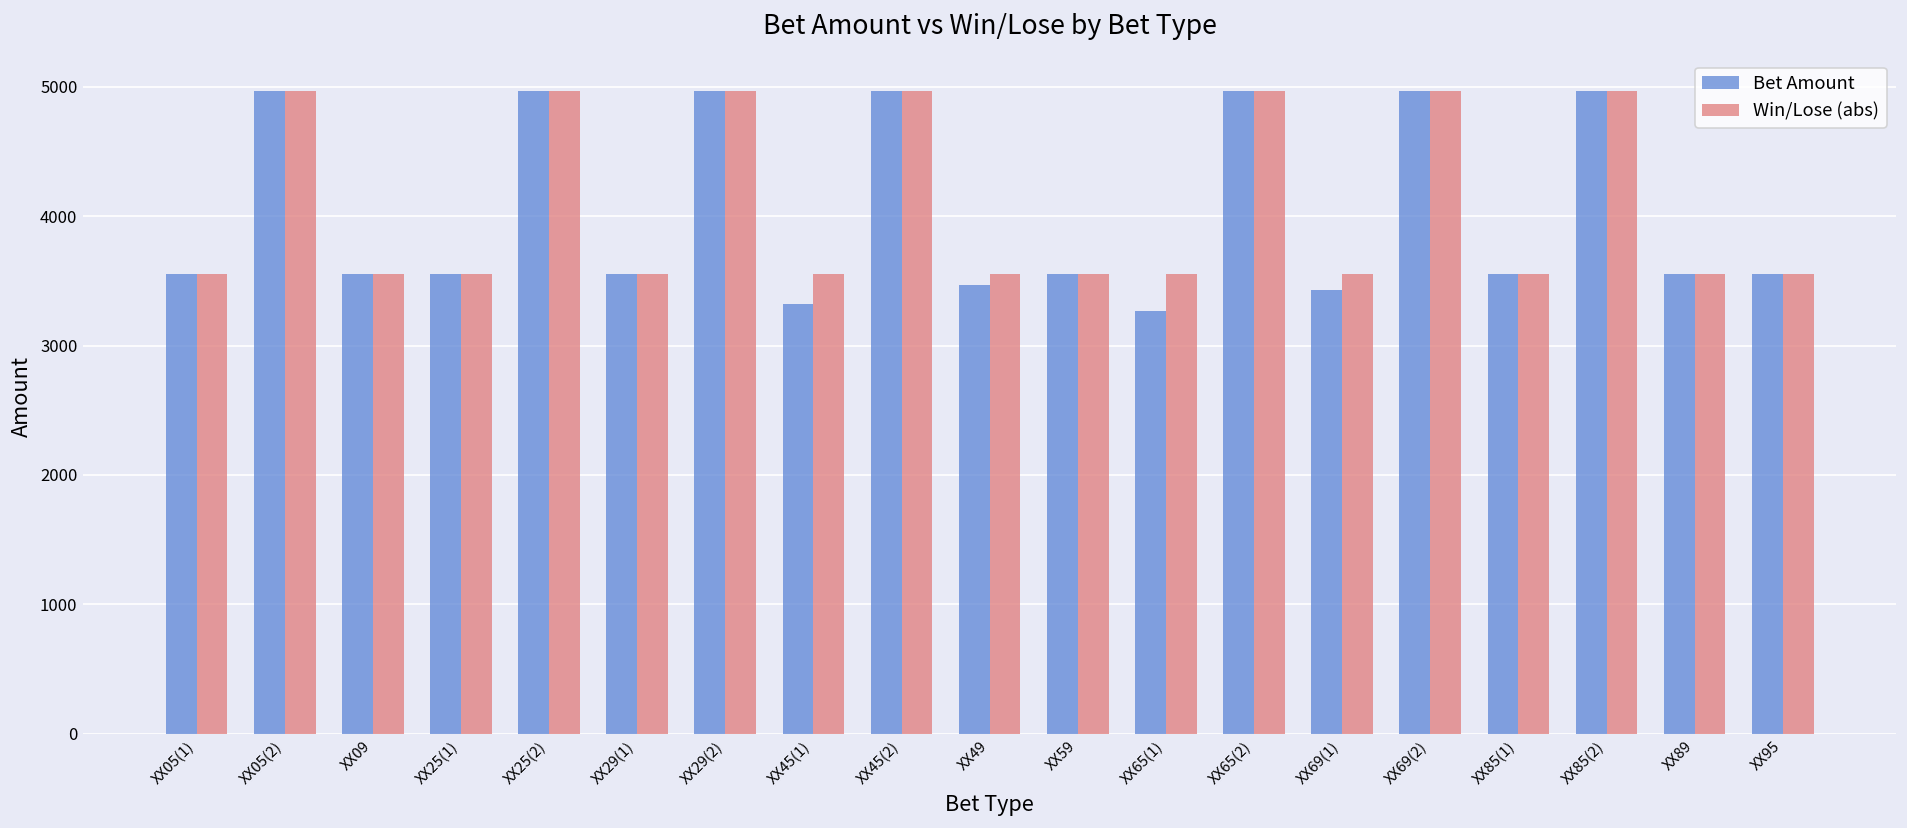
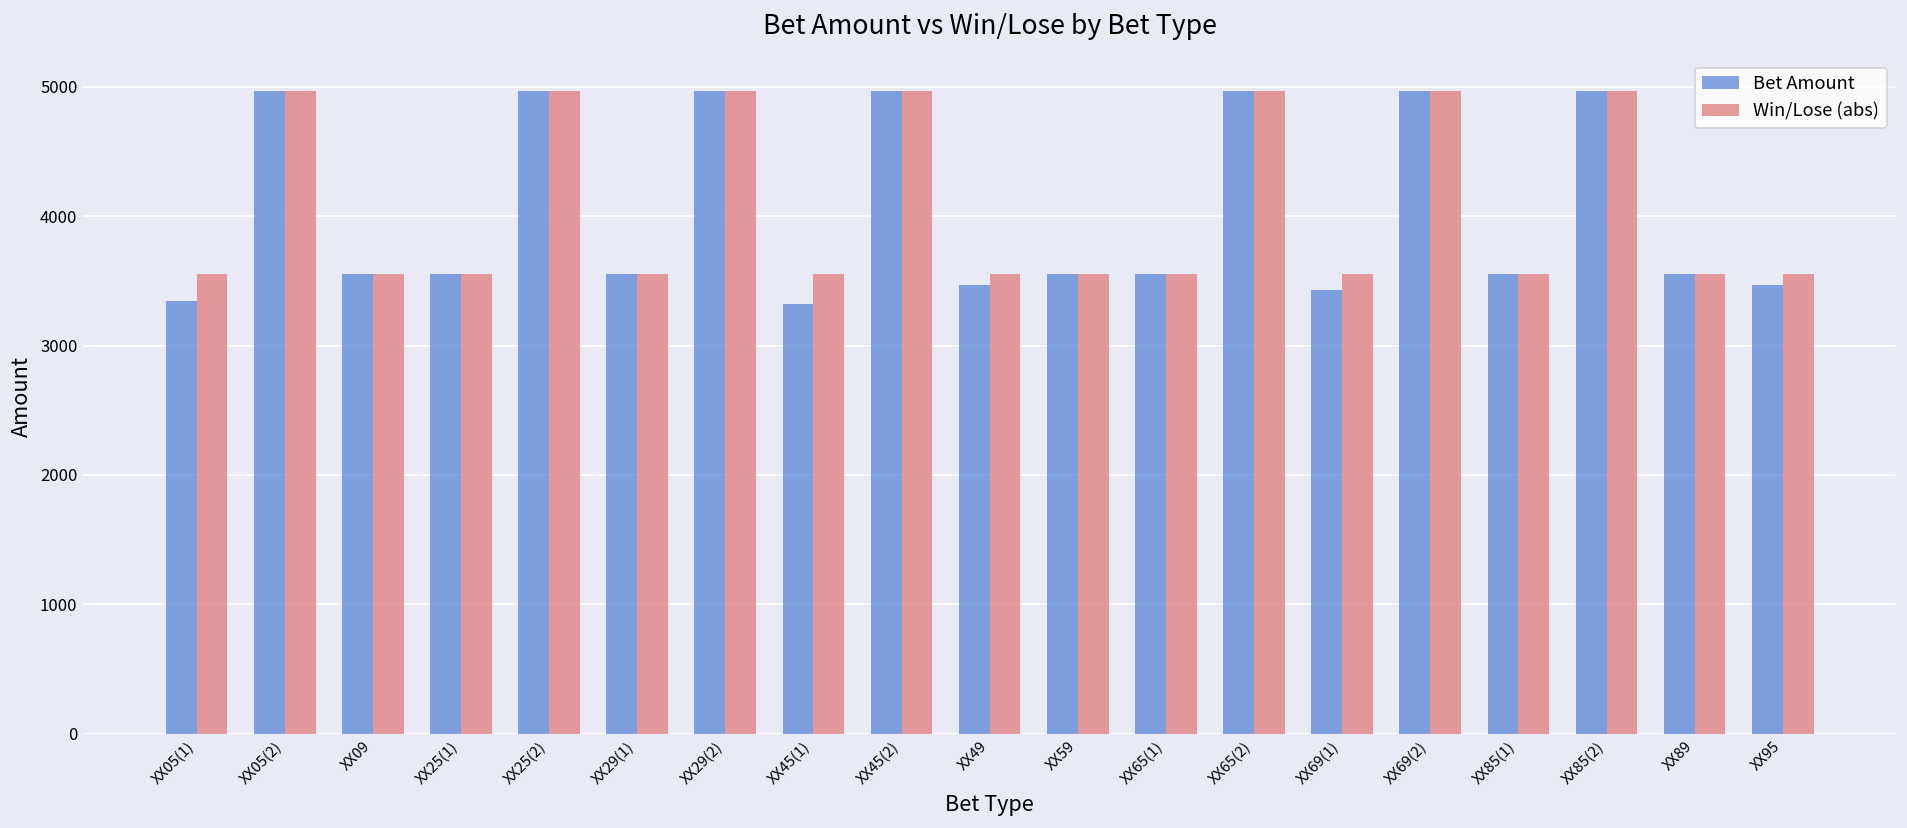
  {
    "Bet Amount": {
-     "XX05(1)": 3550,
+     "XX05(1)": 3350,
      "XX05(2)": 4970,
      "XX09": 3550,
      "XX25(1)": 3550,
      "XX25(2)": 4970,
      "XX29(1)": 3550,
      "XX29(2)": 4970,
      "XX45(1)": 3320,
      "XX45(2)": 4970,
      "XX49": 3470,
      "XX59": 3550,
-     "XX65(1)": 3270,
+     "XX65(1)": 3550,
      "XX65(2)": 4970,
      "XX69(1)": 3430,
      "XX69(2)": 4970,
      "XX85(1)": 3550,
      "XX85(2)": 4970,
      "XX89": 3550,
-     "XX95": 3550
+     "XX95": 3470
    },
    "Win/Lose (abs)": {
      "XX05(1)": 3550,
      "XX05(2)": 4970,
      "XX09": 3550,
      "XX25(1)": 3550,
      "XX25(2)": 4970,
      "XX29(1)": 3550,
      "XX29(2)": 4970,
      "XX45(1)": 3550,
      "XX45(2)": 4970,
      "XX49": 3550,
      "XX59": 3550,
      "XX65(1)": 3550,
      "XX65(2)": 4970,
      "XX69(1)": 3550,
      "XX69(2)": 4970,
      "XX85(1)": 3550,
      "XX85(2)": 4970,
      "XX89": 3550,
      "XX95": 3550
    }
  }
